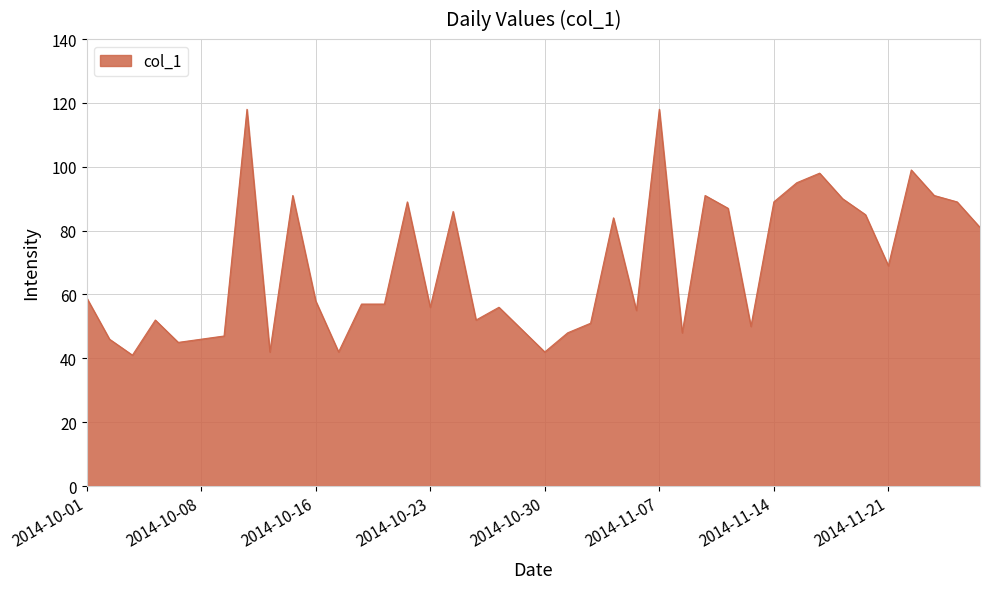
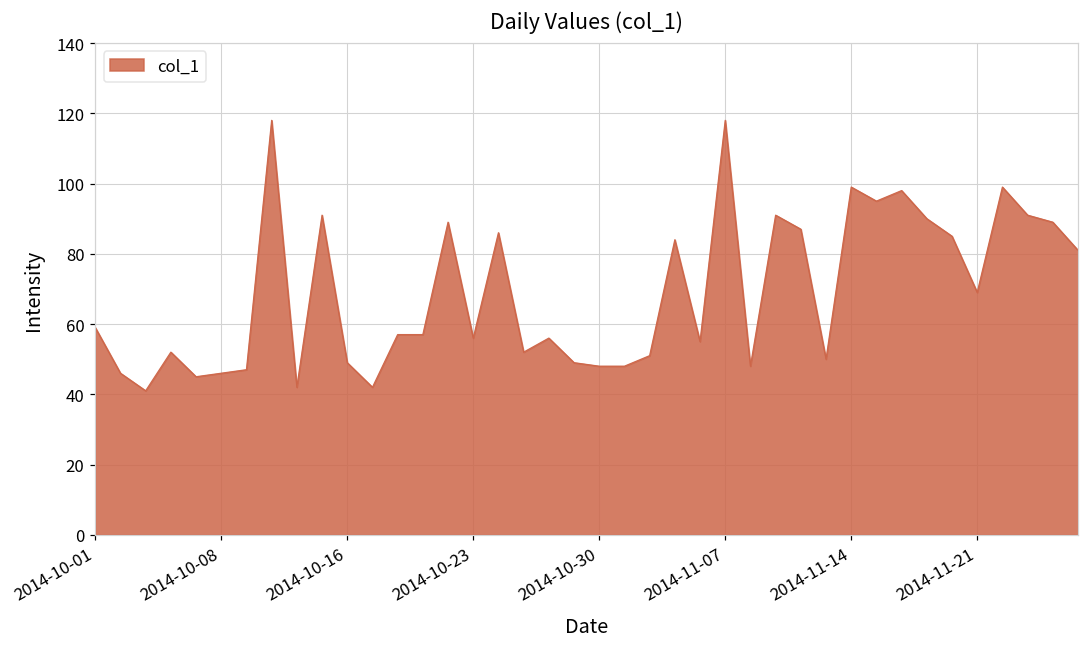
  {
    "2014-10-01": 59,
    "2014-10-08": 46,
-   "2014-10-16": 58,
+   "2014-10-16": 49,
    "2014-10-23": 56,
-   "2014-10-30": 42,
+   "2014-10-30": 48,
    "2014-11-07": 118,
-   "2014-11-14": 89,
+   "2014-11-14": 99,
    "2014-11-21": 69
  }
